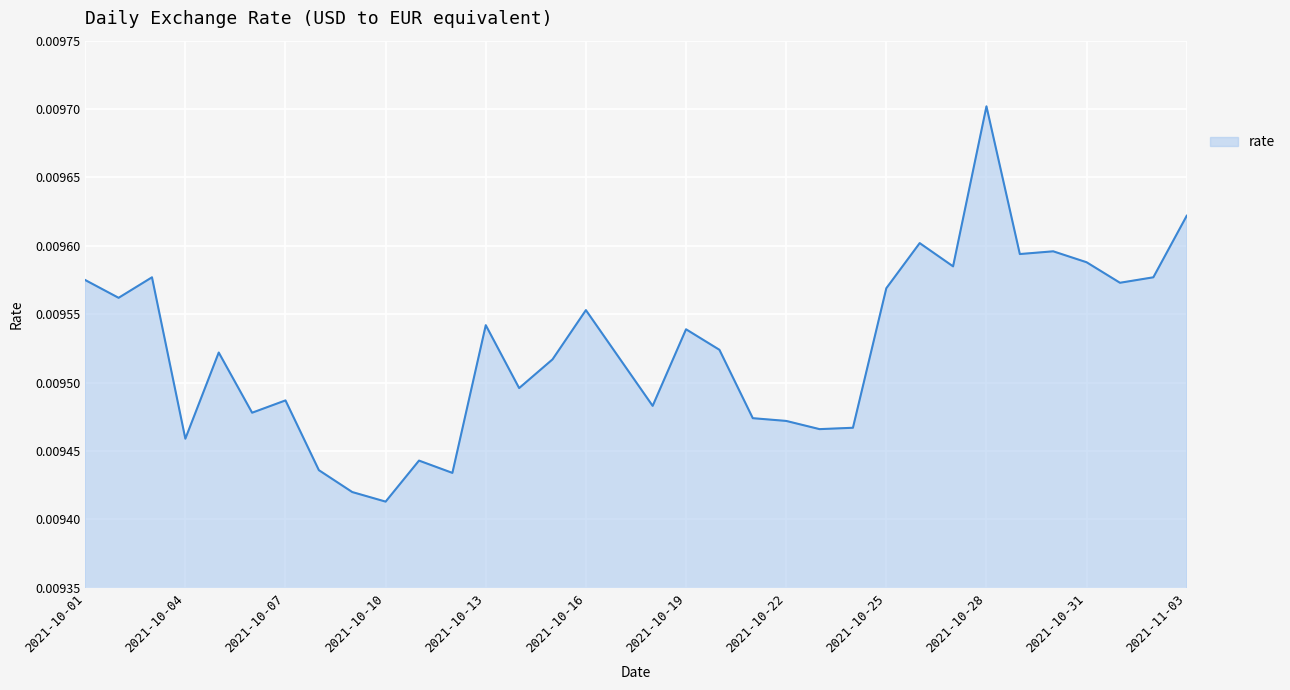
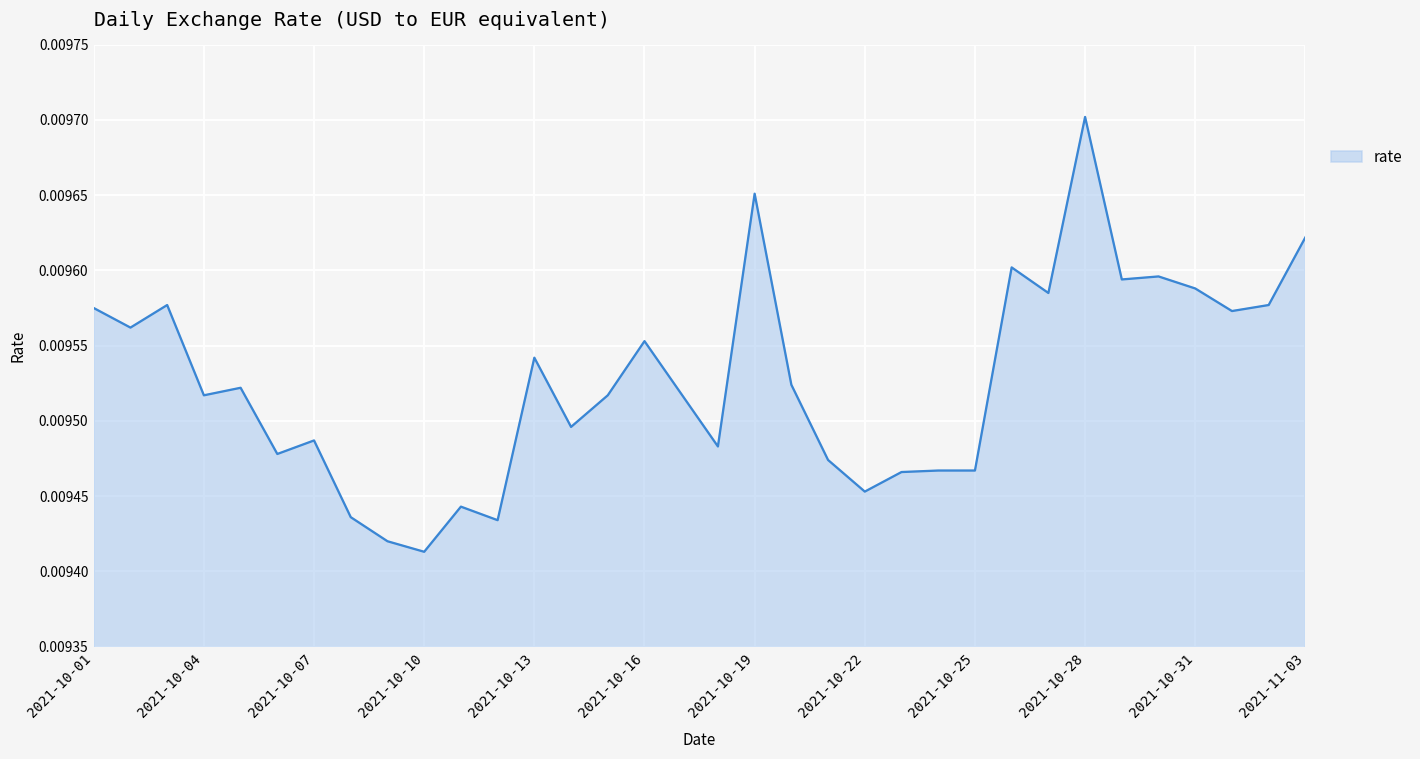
  {
    "2021-10-01": 0.009575,
-   "2021-10-04": 0.009459,
+   "2021-10-04": 0.009517,
    "2021-10-07": 0.009487,
    "2021-10-10": 0.009413,
    "2021-10-13": 0.009542,
    "2021-10-16": 0.009553,
-   "2021-10-19": 0.009539,
-   "2021-10-22": 0.009472,
-   "2021-10-25": 0.009569,
+   "2021-10-19": 0.009651,
+   "2021-10-22": 0.009453,
+   "2021-10-25": 0.009467,
    "2021-10-28": 0.009702,
    "2021-10-31": 0.009588,
    "2021-11-03": 0.009622
  }
